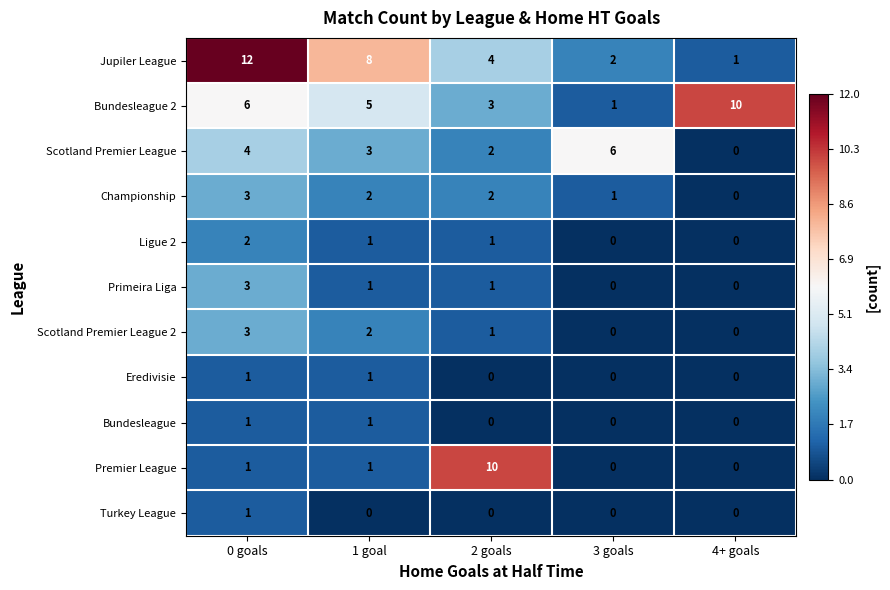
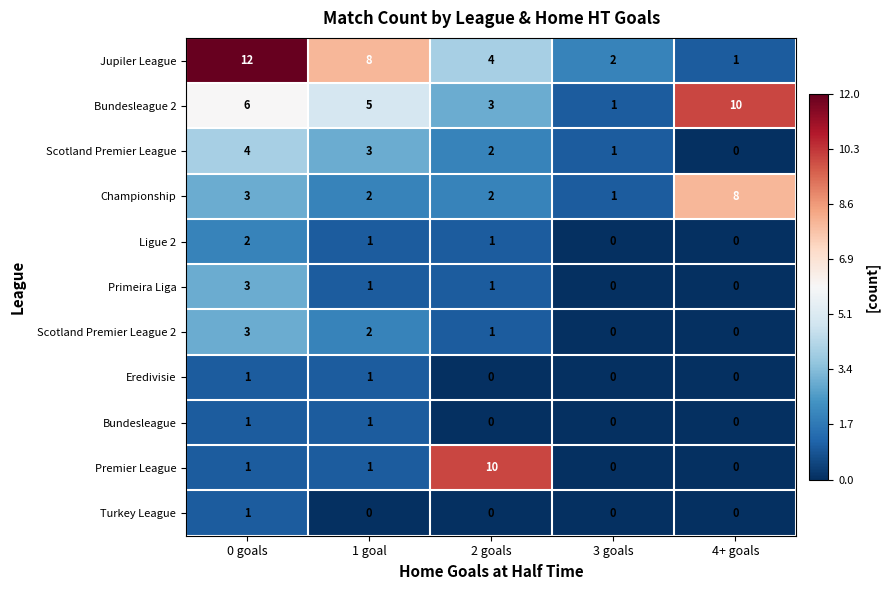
  {
    "Jupiler League": {
      "0 goals": 12,
      "1 goal": 8,
      "2 goals": 4,
      "3 goals": 2,
      "4+ goals": 1
    },
    "Bundesleague 2": {
      "0 goals": 6,
      "1 goal": 5,
      "2 goals": 3,
      "3 goals": 1,
      "4+ goals": 10
    },
    "Scotland Premier League": {
      "0 goals": 4,
      "1 goal": 3,
      "2 goals": 2,
-     "3 goals": 6,
+     "3 goals": 1,
      "4+ goals": 0
    },
    "Championship": {
      "0 goals": 3,
      "1 goal": 2,
      "2 goals": 2,
      "3 goals": 1,
-     "4+ goals": 0
+     "4+ goals": 8
    },
    "Ligue 2": {
      "0 goals": 2,
      "1 goal": 1,
      "2 goals": 1,
      "3 goals": 0,
      "4+ goals": 0
    },
    "Primeira Liga": {
      "0 goals": 3,
      "1 goal": 1,
      "2 goals": 1,
      "3 goals": 0,
      "4+ goals": 0
    },
    "Scotland Premier League 2": {
      "0 goals": 3,
      "1 goal": 2,
      "2 goals": 1,
      "3 goals": 0,
      "4+ goals": 0
    },
    "Eredivisie": {
      "0 goals": 1,
      "1 goal": 1,
      "2 goals": 0,
      "3 goals": 0,
      "4+ goals": 0
    },
    "Bundesleague": {
      "0 goals": 1,
      "1 goal": 1,
      "2 goals": 0,
      "3 goals": 0,
      "4+ goals": 0
    },
    "Premier League": {
      "0 goals": 1,
      "1 goal": 1,
      "2 goals": 10,
      "3 goals": 0,
      "4+ goals": 0
    },
    "Turkey League": {
      "0 goals": 1,
      "1 goal": 0,
      "2 goals": 0,
      "3 goals": 0,
      "4+ goals": 0
    }
  }
